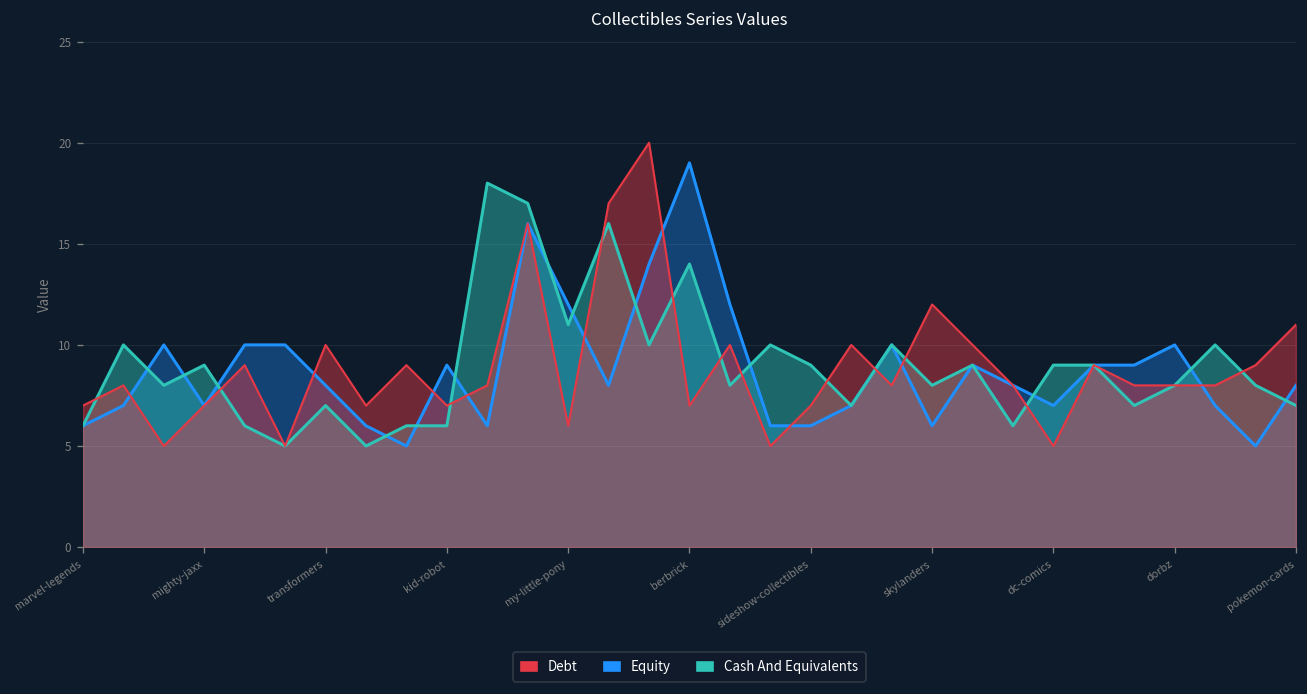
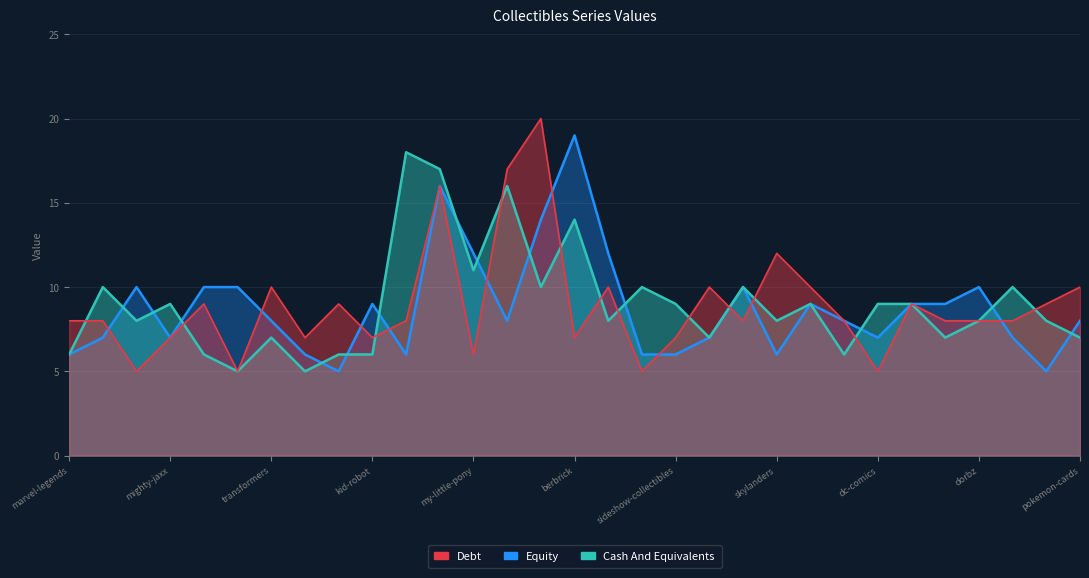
  {
    "Debt": {
-     "marvel-legends": 7,
+     "marvel-legends": 8,
      "transformers": 10,
      "kid-robot": 7,
      "my-little-pony": 6,
      "berbrick": 7,
      "sideshow-collectibles": 7,
      "skylanders": 12,
      "dc-comics": 5,
-     "pokemon-cards": 11
+     "pokemon-cards": 10
    }
  }
